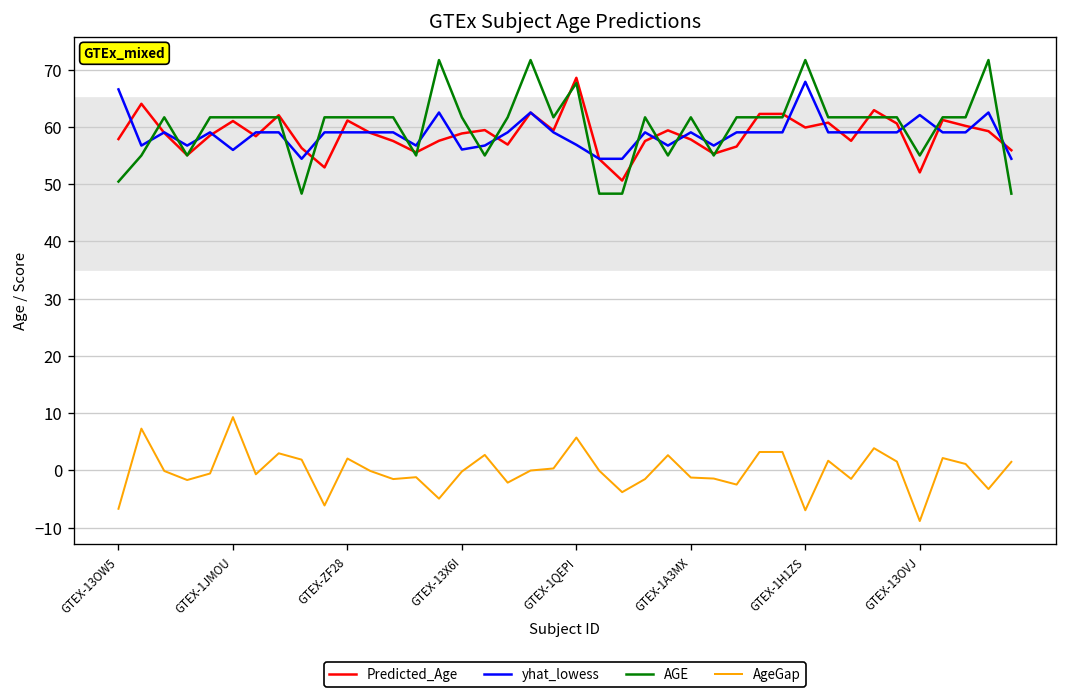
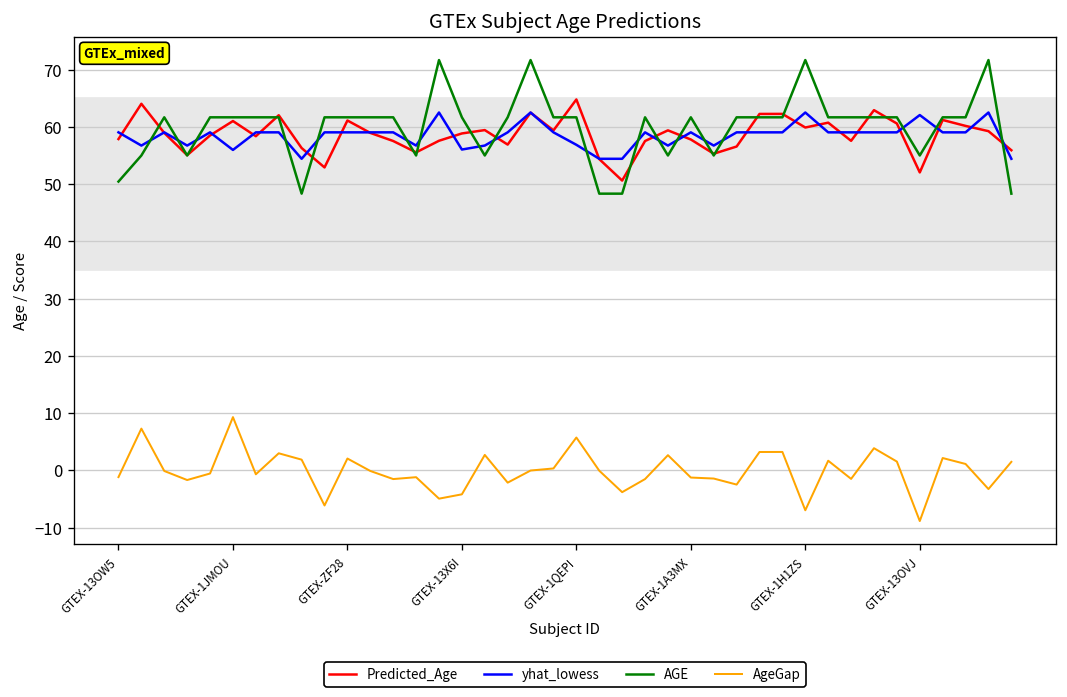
  {
    "Predicted_Age": {
      "GTEX-13OW5": 58,
      "GTEX-1JMOU": 61,
      "GTEX-ZF28": 61,
      "GTEX-13X6I": 59,
-     "GTEX-1QEPI": 69,
+     "GTEX-1QEPI": 65,
      "GTEX-1A3MX": 58,
      "GTEX-1H1ZS": 60,
      "GTEX-13OVJ": 52
    },
    "yhat_lowess": {
-     "GTEX-13OW5": 67,
+     "GTEX-13OW5": 59,
      "GTEX-1JMOU": 56,
      "GTEX-ZF28": 59,
      "GTEX-13X6I": 56,
      "GTEX-1QEPI": 57,
      "GTEX-1A3MX": 59,
-     "GTEX-1H1ZS": 68,
+     "GTEX-1H1ZS": 63,
      "GTEX-13OVJ": 62
    },
    "AGE": {
      "GTEX-13OW5": 50,
      "GTEX-1JMOU": 62,
      "GTEX-ZF28": 62,
      "GTEX-13X6I": 62,
-     "GTEX-1QEPI": 68,
+     "GTEX-1QEPI": 62,
      "GTEX-1A3MX": 62,
      "GTEX-1H1ZS": 72,
      "GTEX-13OVJ": 55
    },
    "AgeGap": {
-     "GTEX-13OW5": -7,
+     "GTEX-13OW5": -1,
      "GTEX-1JMOU": 9,
      "GTEX-ZF28": 2,
-     "GTEX-13X6I": 0,
+     "GTEX-13X6I": -4,
      "GTEX-1QEPI": 6,
      "GTEX-1A3MX": -1,
      "GTEX-1H1ZS": -7,
      "GTEX-13OVJ": -9
    }
  }
